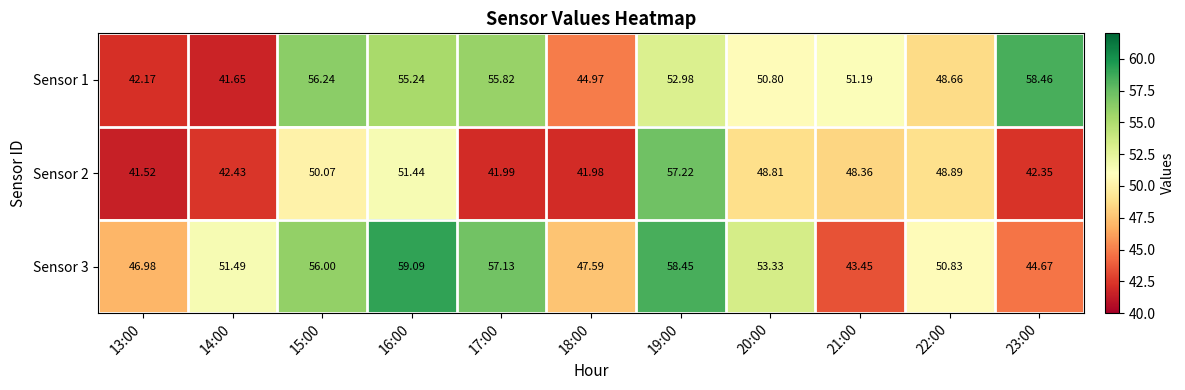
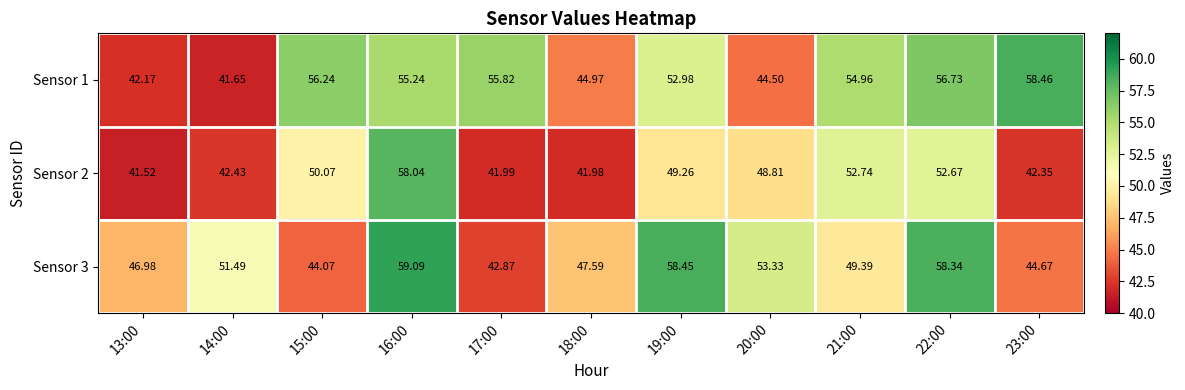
  {
    "Sensor 1": {
      "13:00": 42.17,
      "14:00": 41.65,
      "15:00": 56.24,
      "16:00": 55.24,
      "17:00": 55.82,
      "18:00": 44.97,
      "19:00": 52.98,
-     "20:00": 50.80,
-     "21:00": 51.19,
-     "22:00": 48.66,
+     "20:00": 44.50,
+     "21:00": 54.96,
+     "22:00": 56.73,
      "23:00": 58.46
    },
    "Sensor 2": {
      "13:00": 41.52,
      "14:00": 42.43,
      "15:00": 50.07,
-     "16:00": 51.44,
+     "16:00": 58.04,
      "17:00": 41.99,
      "18:00": 41.98,
-     "19:00": 57.22,
+     "19:00": 49.26,
      "20:00": 48.81,
-     "21:00": 48.36,
-     "22:00": 48.89,
+     "21:00": 52.74,
+     "22:00": 52.67,
      "23:00": 42.35
    },
    "Sensor 3": {
      "13:00": 46.98,
      "14:00": 51.49,
-     "15:00": 56.00,
+     "15:00": 44.07,
      "16:00": 59.09,
-     "17:00": 57.13,
+     "17:00": 42.87,
      "18:00": 47.59,
      "19:00": 58.45,
      "20:00": 53.33,
-     "21:00": 43.45,
-     "22:00": 50.83,
+     "21:00": 49.39,
+     "22:00": 58.34,
      "23:00": 44.67
    }
  }
